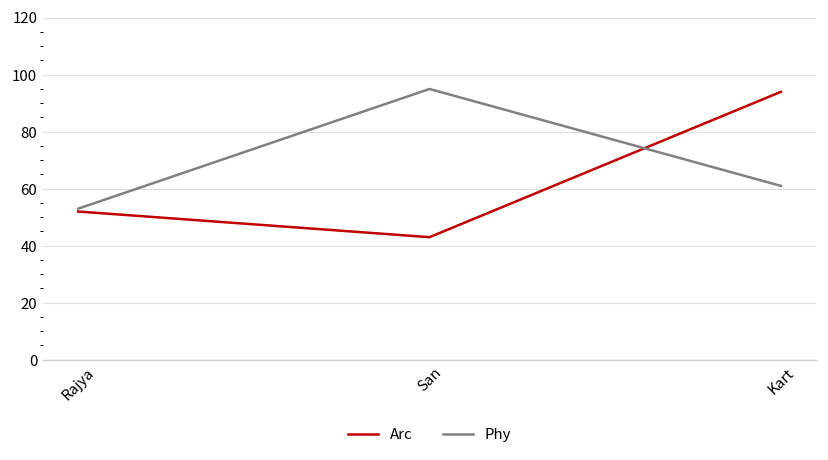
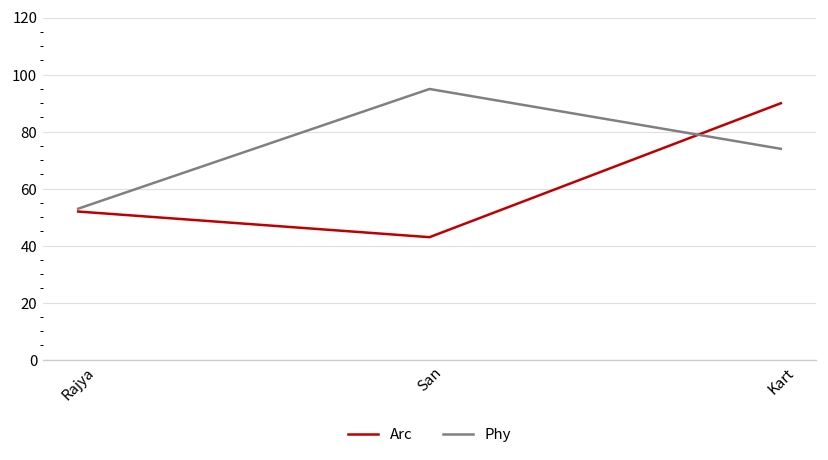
  {
    "Arc": {
      "San": 43,
-     "Kart": 94
+     "Kart": 90
    },
    "Phy": {
      "San": 95,
-     "Kart": 61
+     "Kart": 74
    }
  }
